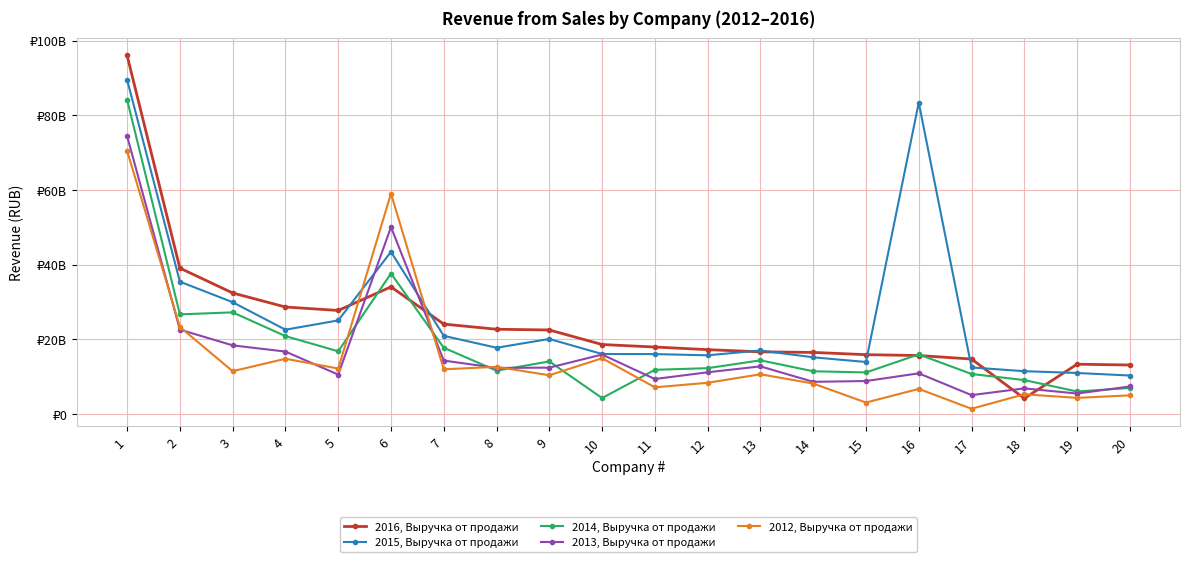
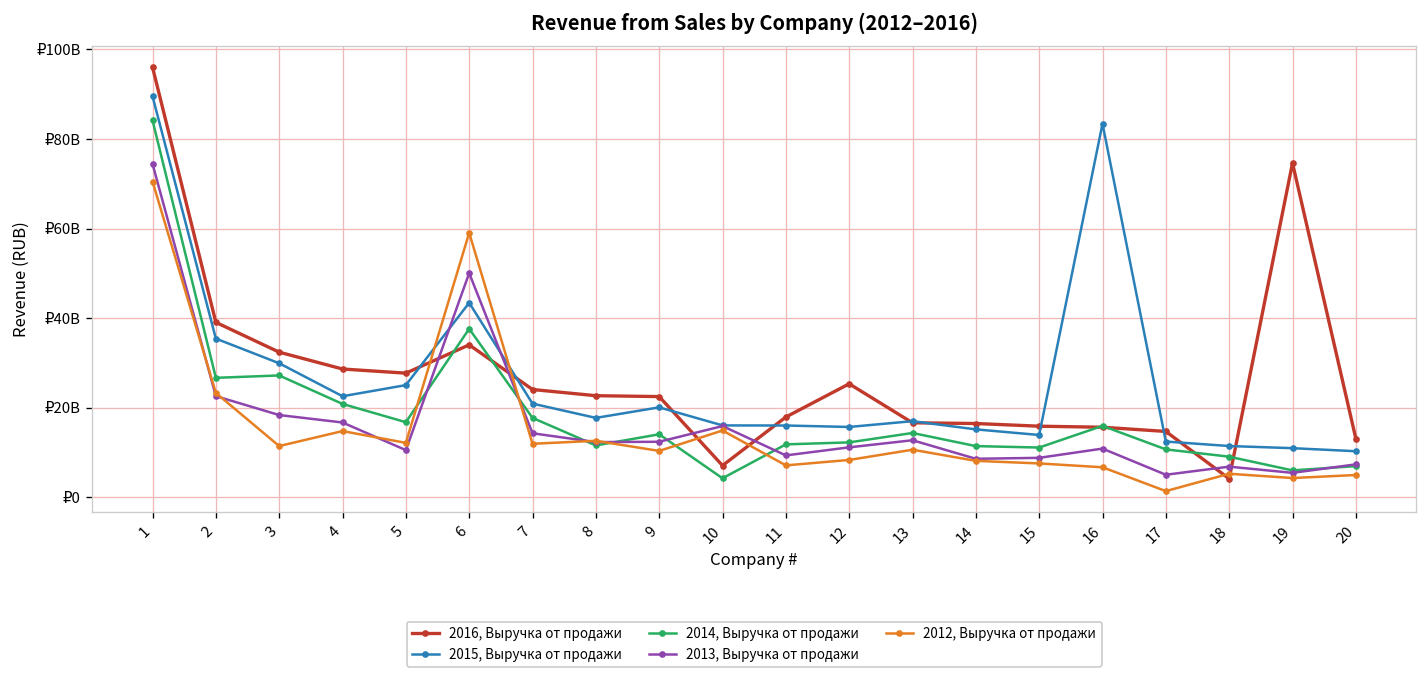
  {
    "2016, Выручка от продажи": {
      "1": "₽96000000000",
      "2": "₽39000000000",
      "3": "₽32000000000",
      "4": "₽29000000000",
      "5": "₽28000000000",
      "6": "₽34000000000",
      "7": "₽24000000000",
      "8": "₽23000000000",
      "9": "₽23000000000",
-     "10": "₽19000000000",
+     "10": "₽7000000000",
      "11": "₽18000000000",
-     "12": "₽17000000000",
+     "12": "₽25000000000",
      "14": "₽17000000000",
      "15": "₽16000000000",
      "17": "₽15000000000",
      "18": "₽4000000000",
-     "19": "₽13000000000",
+     "19": "₽75000000000",
      "20": "₽13000000000"
    },
    "2015, Выручка от продажи": {
      "1": "₽90000000000",
      "2": "₽35000000000",
      "3": "₽30000000000",
      "4": "₽23000000000",
      "5": "₽25000000000",
      "6": "₽43000000000",
      "7": "₽21000000000",
      "8": "₽18000000000",
      "9": "₽20000000000",
      "11": "₽16000000000",
      "12": "₽16000000000",
      "14": "₽15000000000",
      "15": "₽14000000000",
      "16": "₽83000000000",
      "17": "₽12000000000",
      "18": "₽11000000000",
      "19": "₽11000000000",
      "20": "₽10000000000"
    },
    "2014, Выручка от продажи": {
      "1": "₽84000000000",
      "2": "₽27000000000",
      "3": "₽27000000000",
      "4": "₽21000000000",
      "5": "₽17000000000",
      "6": "₽38000000000",
      "7": "₽18000000000",
      "8": "₽12000000000",
      "9": "₽14000000000",
      "10": "₽4000000000",
      "11": "₽12000000000",
      "12": "₽12000000000",
      "13": "₽14000000000",
      "14": "₽11000000000",
      "15": "₽11000000000",
      "17": "₽11000000000",
      "18": "₽9000000000"
    },
    "2013, Выручка от продажи": {
      "1": "₽74000000000",
      "2": "₽23000000000",
      "3": "₽18000000000",
      "4": "₽17000000000",
      "5": "₽11000000000",
      "6": "₽50000000000",
      "7": "₽14000000000",
      "9": "₽12000000000",
      "11": "₽9000000000",
      "12": "₽11000000000",
      "13": "₽13000000000",
      "15": "₽9000000000",
      "16": "₽11000000000",
      "17": "₽5000000000",
      "18": "₽7000000000"
    },
    "2012, Выручка от продажи": {
      "1": "₽71000000000",
      "2": "₽23000000000",
      "3": "₽11000000000",
      "4": "₽15000000000",
      "5": "₽12000000000",
      "6": "₽59000000000",
      "7": "₽12000000000",
      "9": "₽10000000000",
      "10": "₽15000000000",
      "11": "₽7000000000",
      "12": "₽8000000000",
      "13": "₽11000000000",
-     "15": "₽3000000000",
+     "15": "₽8000000000",
      "16": "₽7000000000",
      "17": "₽1000000000",
      "18": "₽5000000000",
      "19": "₽4000000000",
      "20": "₽5000000000"
    }
  }
